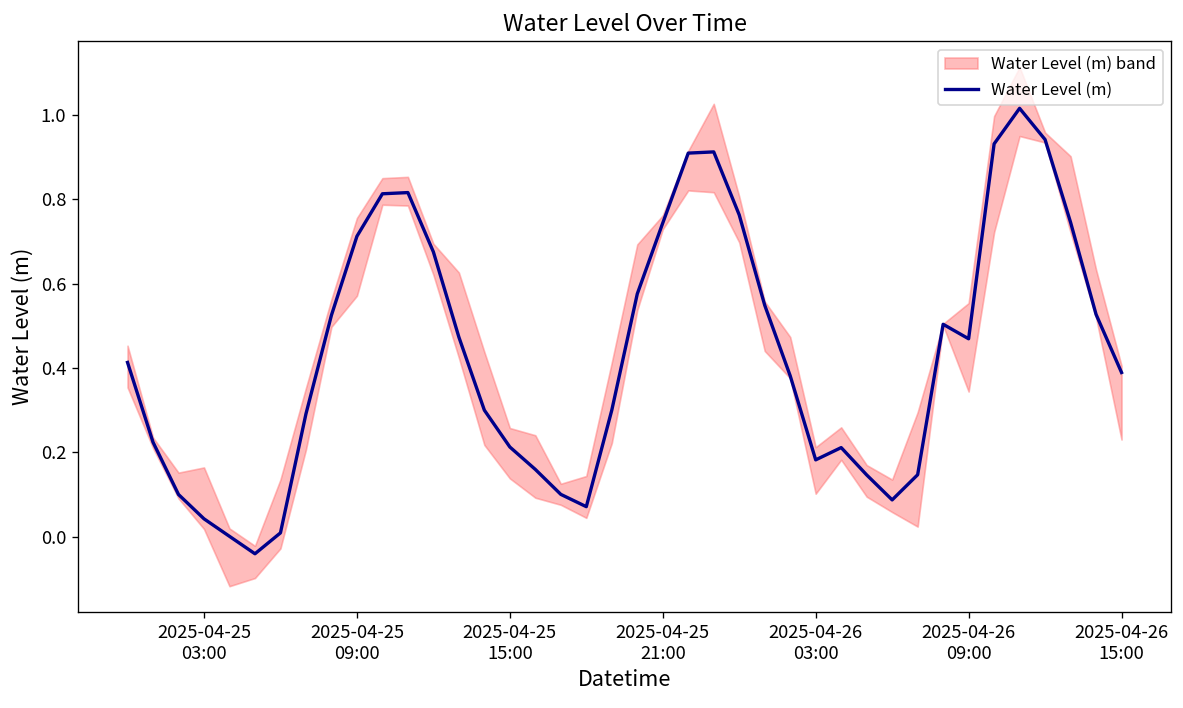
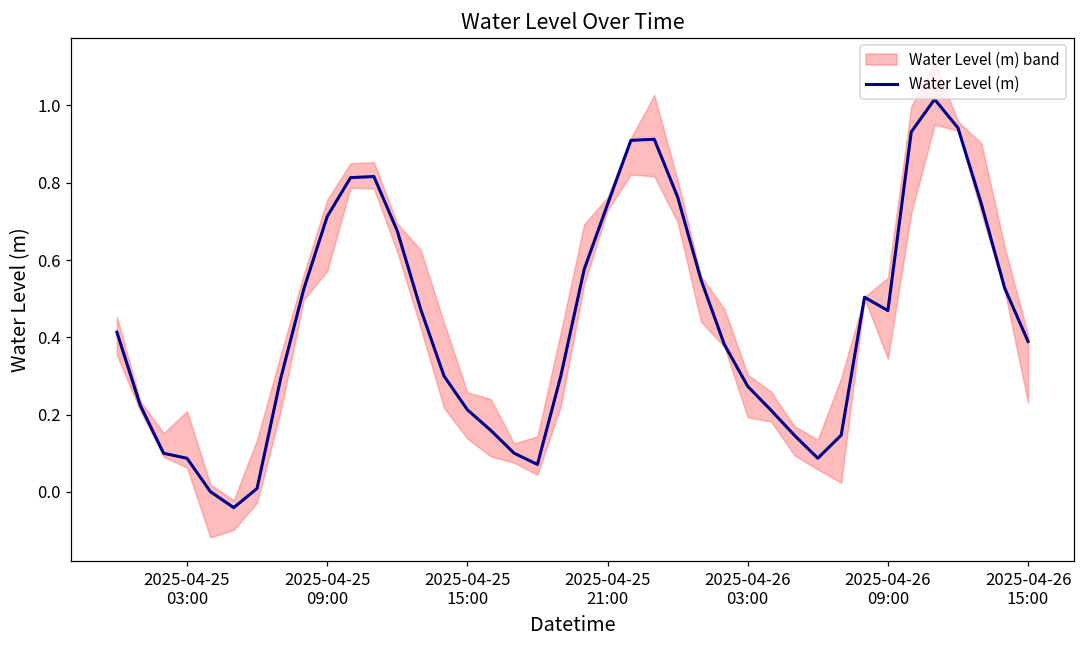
  {
    "Water Level (m)": {
-     "2025-04-25 03:00": 0.04,
+     "2025-04-25 03:00": 0.09,
      "2025-04-25 09:00": 0.71,
      "2025-04-25 15:00": 0.21,
      "2025-04-25 21:00": 0.74,
-     "2025-04-26 03:00": 0.18,
+     "2025-04-26 03:00": 0.27,
      "2025-04-26 09:00": 0.47,
      "2025-04-26 15:00": 0.39
    }
  }
